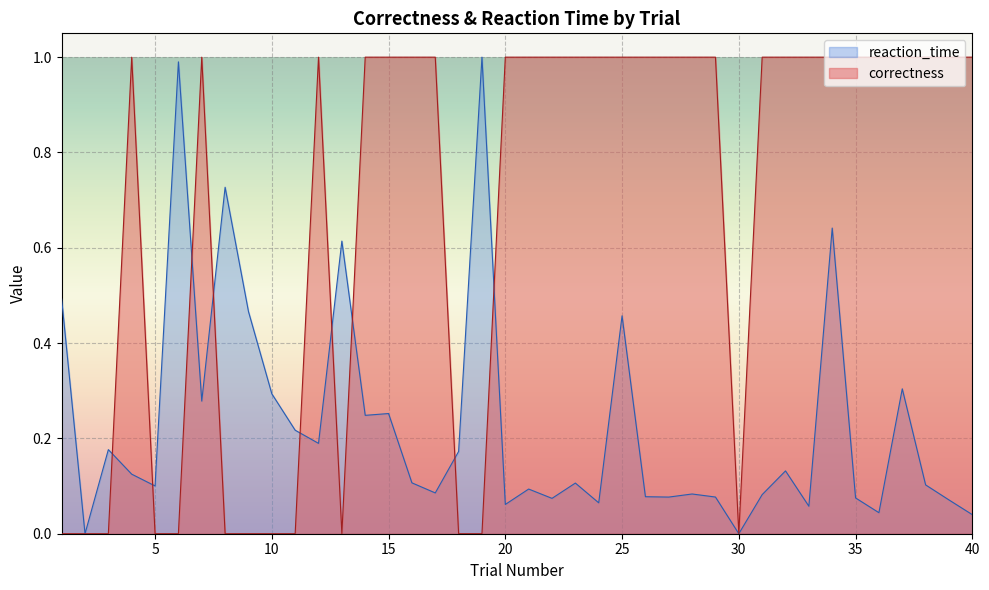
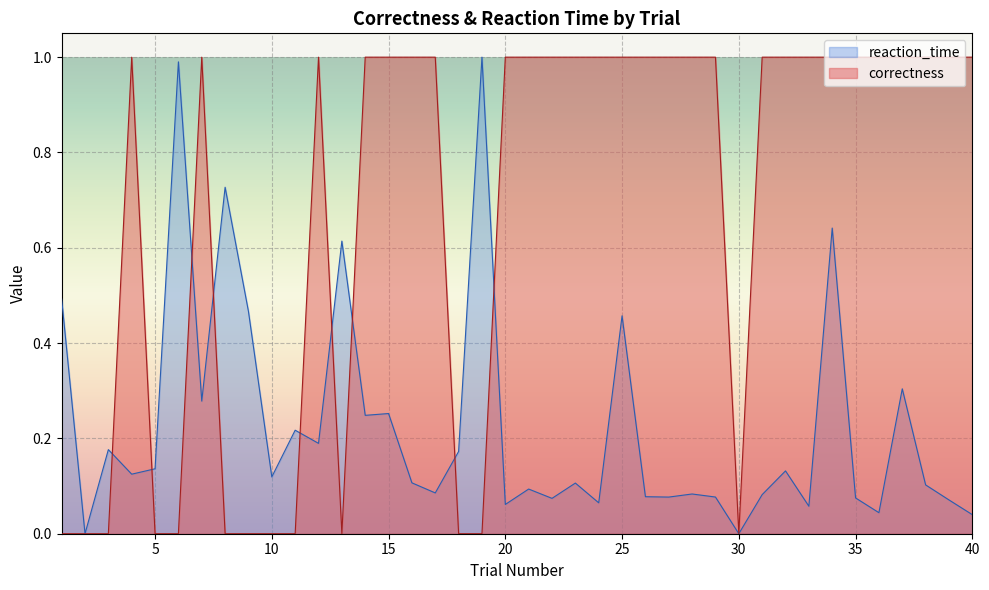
  {
    "reaction_time": {
-     "5": 0.10,
-     "10": 0.29,
+     "5": 0.14,
+     "10": 0.12,
      "15": 0.25,
      "20": 0.06,
      "25": 0.46,
      "35": 0.08,
      "40": 0.04
    },
    "correctness": {
      "5": 0.00,
      "10": 0.00,
      "15": 1.00,
      "20": 1.00,
      "25": 1.00,
      "40": 1.00
    }
  }
